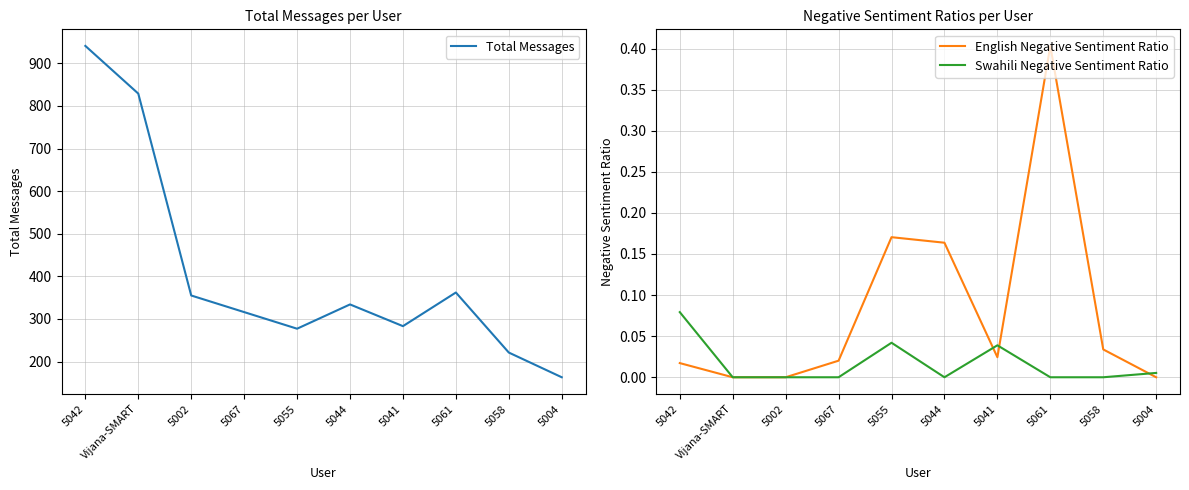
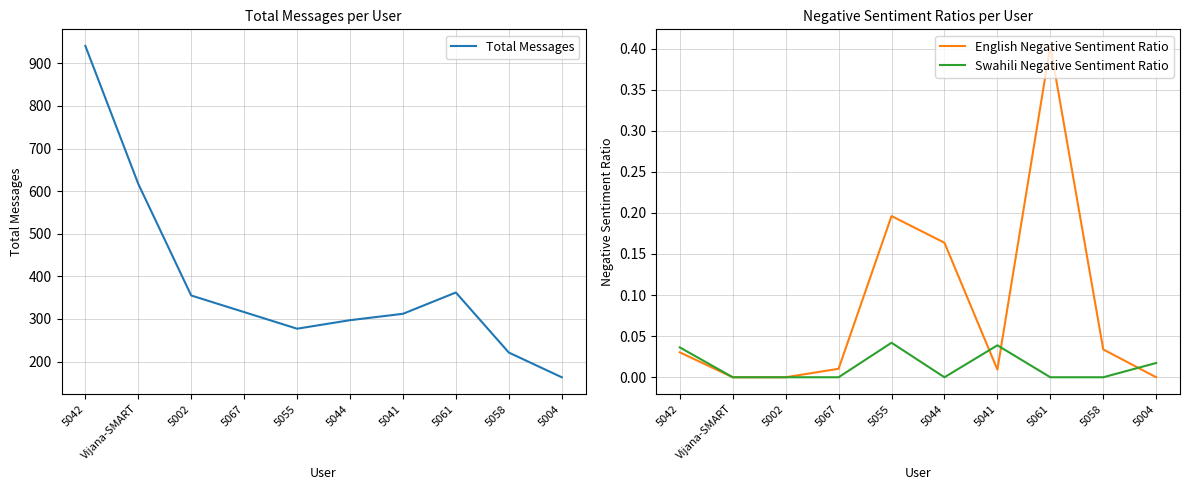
  {
    "Total Messages per User": {
      "5042": 940,
-     "Vijana-SMART": 830,
+     "Vijana-SMART": 620,
      "5002": 360,
      "5067": 320,
      "5055": 280,
-     "5044": 330,
-     "5041": 280,
+     "5044": 300,
+     "5041": 310,
      "5061": 360,
      "5058": 220,
      "5004": 160
    },
    "Negative Sentiment Ratios per User": {
      "English Negative Sentiment Ratio": {
-       "5042": 0.02,
-       "5067": 0.02,
-       "5055": 0.17,
+       "5042": 0.03,
+       "5067": 0.01,
+       "5055": 0.20,
        "5044": 0.16,
-       "5041": 0.02,
+       "5041": 0.01,
        "5058": 0.03,
        "5004": 0.00
      },
      "Swahili Negative Sentiment Ratio": {
-       "5042": 0.08,
+       "5042": 0.04,
        "5067": 0.00,
        "5055": 0.04,
        "5044": 0.00,
        "5041": 0.04,
        "5061": 0.00,
        "5058": 0.00,
-       "5004": 0.01
+       "5004": 0.02
      }
    }
  }
